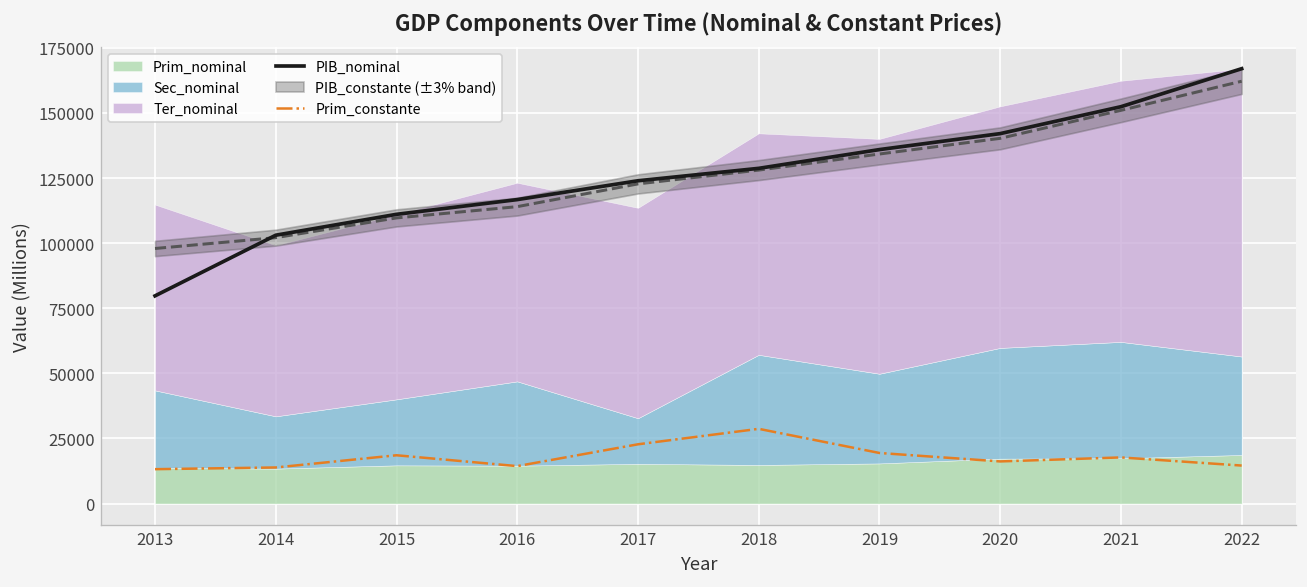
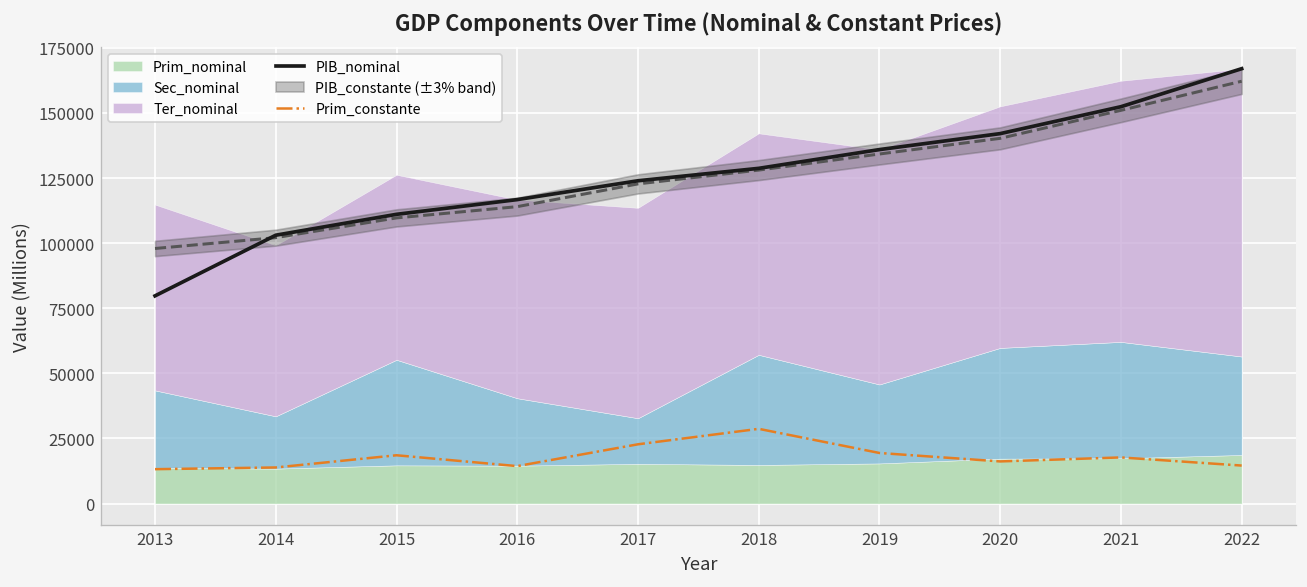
  {
    "PIB_nominal": {
      "2013": 80000,
      "2017": 124000,
      "2020": 142000,
      "2021": 152000
    },
    "Sec_nominal": {
      "2013": 30000,
      "2014": 20000,
-     "2015": 25000,
-     "2016": 32000,
+     "2015": 41000,
+     "2016": 26000,
      "2017": 18000,
      "2018": 42000,
-     "2019": 34000,
+     "2019": 30000,
      "2020": 43000,
      "2021": 45000,
      "2022": 38000
    },
    "Ter_nominal": {
      "2013": 71000,
      "2014": 66000,
      "2017": 81000,
      "2018": 85000,
      "2020": 93000,
      "2021": 100000
    },
    "Prim_constante": {
      "2015": 19000,
      "2017": 23000,
      "2018": 29000,
      "2019": 19000,
      "2022": 15000
    }
  }
